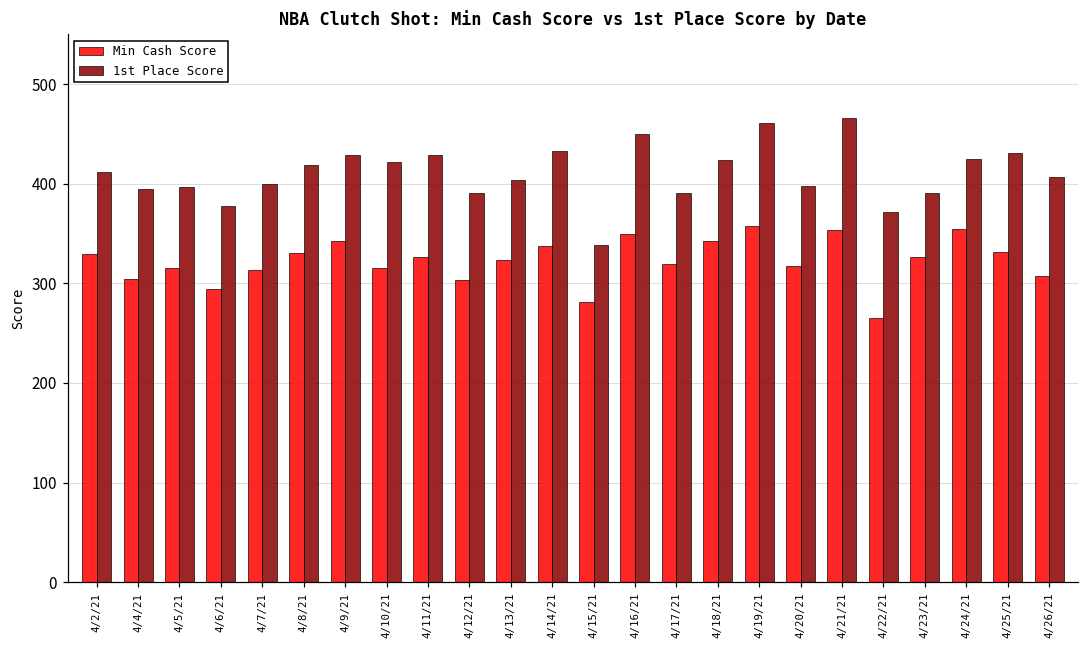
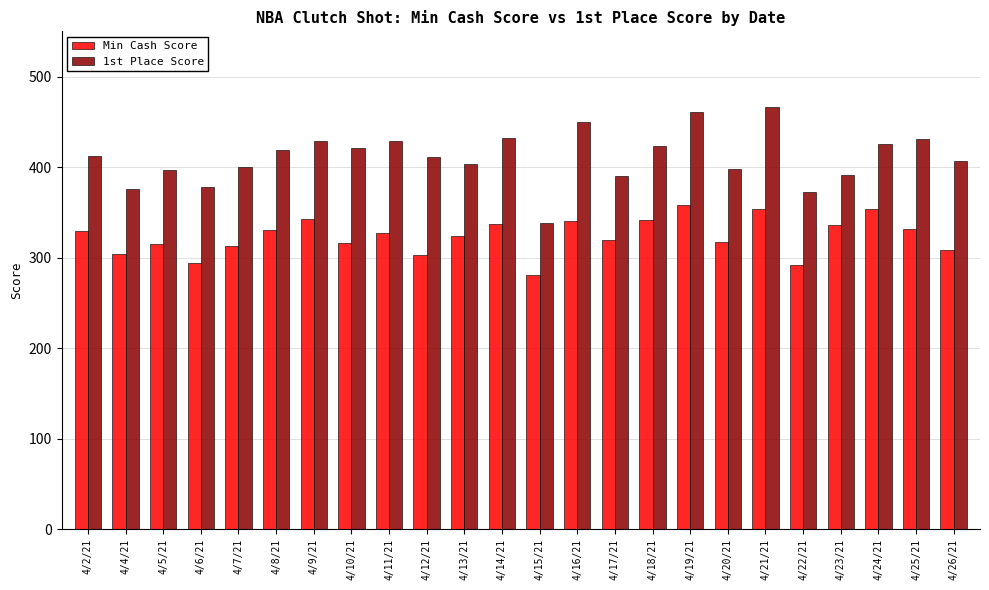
  {
    "Min Cash Score": {
      "4/2/21": 330,
      "4/4/21": 300,
      "4/5/21": 320,
      "4/6/21": 290,
      "4/7/21": 310,
      "4/8/21": 330,
      "4/9/21": 340,
      "4/10/21": 320,
      "4/11/21": 330,
      "4/12/21": 300,
      "4/13/21": 320,
      "4/14/21": 340,
      "4/15/21": 280,
-     "4/16/21": 350,
+     "4/16/21": 340,
      "4/17/21": 320,
      "4/18/21": 340,
      "4/19/21": 360,
      "4/20/21": 320,
      "4/21/21": 350,
-     "4/22/21": 270,
-     "4/23/21": 330,
+     "4/22/21": 290,
+     "4/23/21": 340,
      "4/24/21": 350,
      "4/25/21": 330,
      "4/26/21": 310
    },
    "1st Place Score": {
      "4/2/21": 410,
-     "4/4/21": 390,
+     "4/4/21": 380,
      "4/5/21": 400,
      "4/6/21": 380,
      "4/7/21": 400,
      "4/8/21": 420,
      "4/9/21": 430,
      "4/10/21": 420,
      "4/11/21": 430,
-     "4/12/21": 390,
+     "4/12/21": 410,
      "4/13/21": 400,
      "4/14/21": 430,
      "4/15/21": 340,
      "4/16/21": 450,
      "4/17/21": 390,
      "4/18/21": 420,
      "4/19/21": 460,
      "4/20/21": 400,
      "4/21/21": 470,
      "4/22/21": 370,
      "4/23/21": 390,
      "4/24/21": 430,
      "4/25/21": 430,
      "4/26/21": 410
    }
  }
